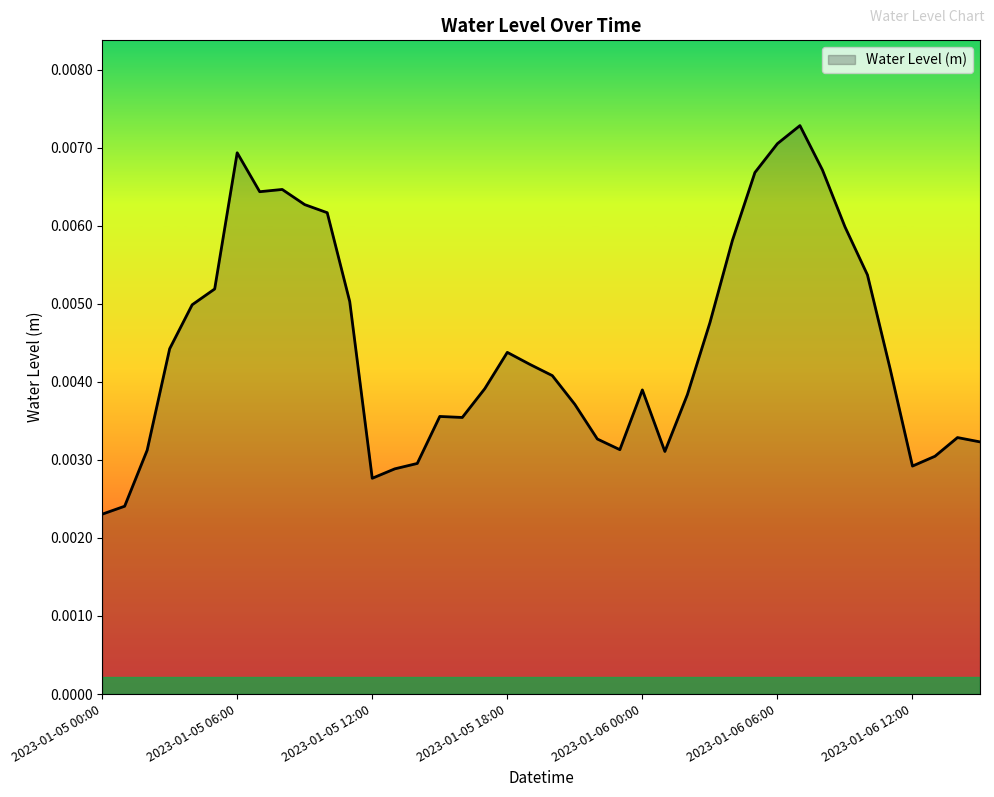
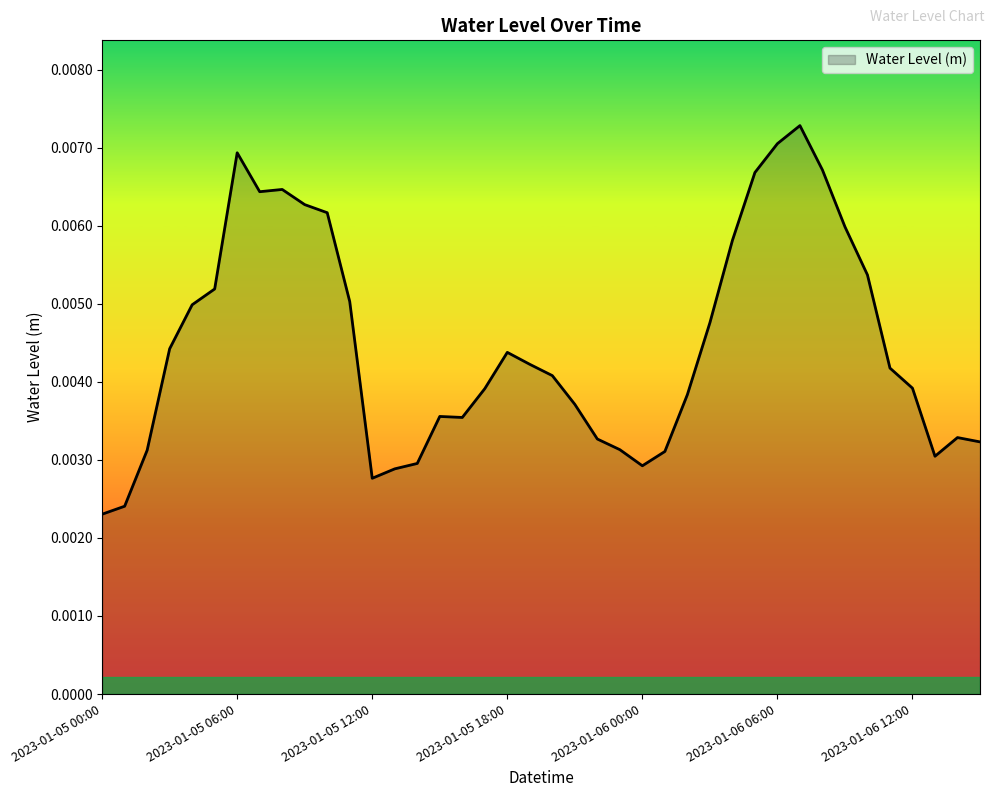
  {
    "2023-01-05 00:00": 0.0023,
    "2023-01-05 06:00": 0.0069,
    "2023-01-05 12:00": 0.0028,
    "2023-01-05 18:00": 0.0044,
-   "2023-01-06 00:00": 0.0039,
+   "2023-01-06 00:00": 0.0029,
    "2023-01-06 06:00": 0.0071,
-   "2023-01-06 12:00": 0.0029
+   "2023-01-06 12:00": 0.0039
  }
